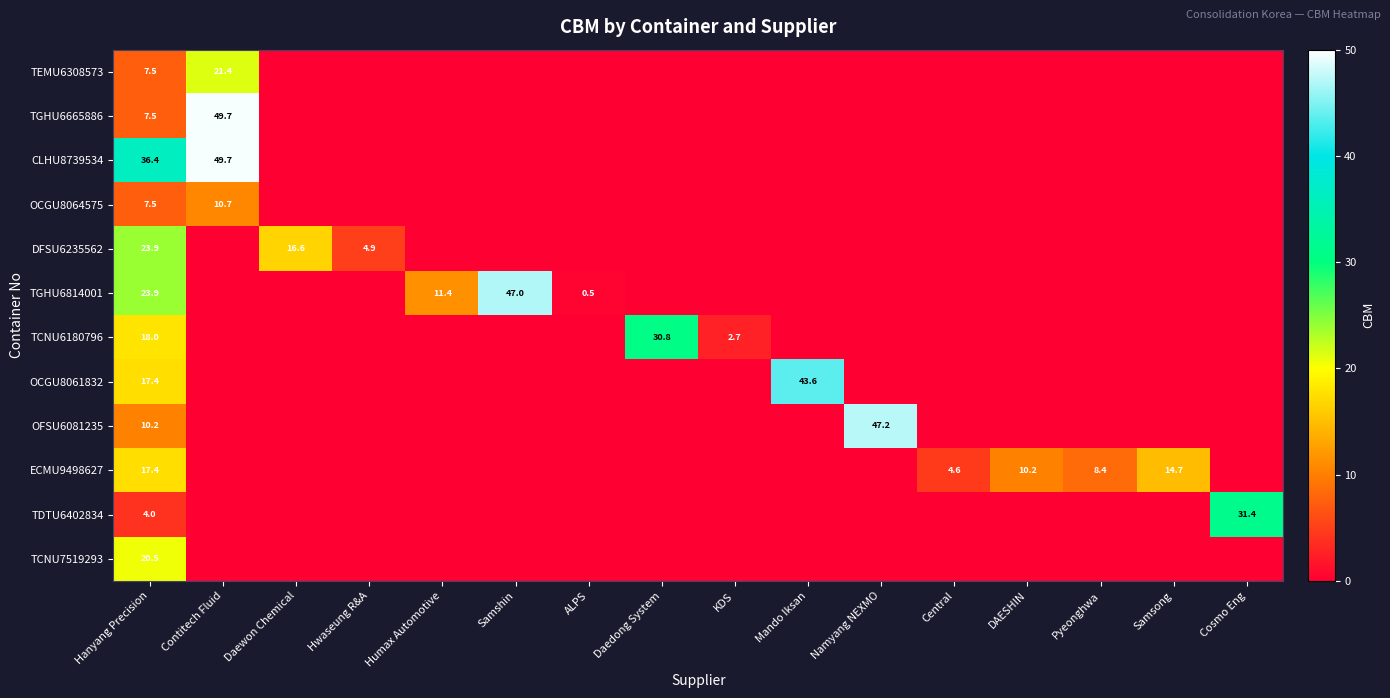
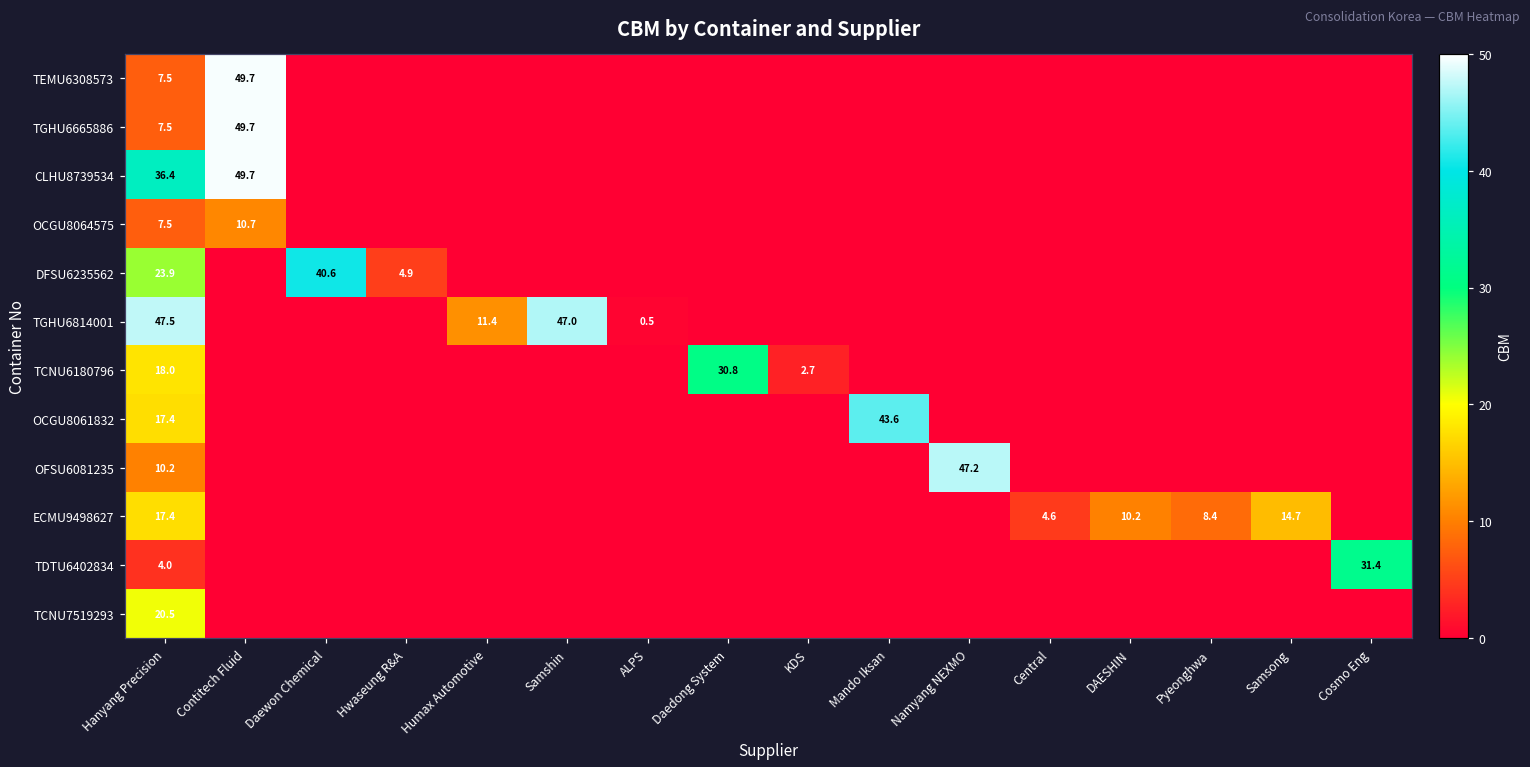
  {
    "TEMU6308573": {
      "Hanyang Precision": 7.5,
-     "Contitech Fluid": 21.4
+     "Contitech Fluid": 49.7
    },
    "TGHU6665886": {
      "Hanyang Precision": 7.5,
      "Contitech Fluid": 49.7
    },
    "CLHU8739534": {
      "Hanyang Precision": 36.4,
      "Contitech Fluid": 49.7
    },
    "OCGU8064575": {
      "Hanyang Precision": 7.5,
      "Contitech Fluid": 10.7
    },
    "DFSU6235562": {
      "Hanyang Precision": 23.9,
-     "Daewon Chemical": 16.6,
+     "Daewon Chemical": 40.6,
      "Hwaseung R&A": 4.9
    },
    "TGHU6814001": {
-     "Hanyang Precision": 23.9,
+     "Hanyang Precision": 47.5,
      "Humax Automotive": 11.4,
      "Samshin": 47.0,
      "ALPS": 0.5
    },
    "TCNU6180796": {
      "Hanyang Precision": 18.0,
      "Daedong System": 30.8,
      "KDS": 2.7
    },
    "OCGU8061832": {
      "Hanyang Precision": 17.4,
      "Mando Iksan": 43.6
    },
    "OFSU6081235": {
      "Hanyang Precision": 10.2,
      "Namyang NEXMO": 47.2
    },
    "ECMU9498627": {
      "Hanyang Precision": 17.4,
      "Central": 4.6,
      "DAESHIN": 10.2,
      "Pyeonghwa": 8.4,
      "Samsong": 14.7
    },
    "TDTU6402834": {
      "Hanyang Precision": 4.0,
      "Cosmo Eng": 31.4
    },
    "TCNU7519293": {
      "Hanyang Precision": 20.5
    }
  }
